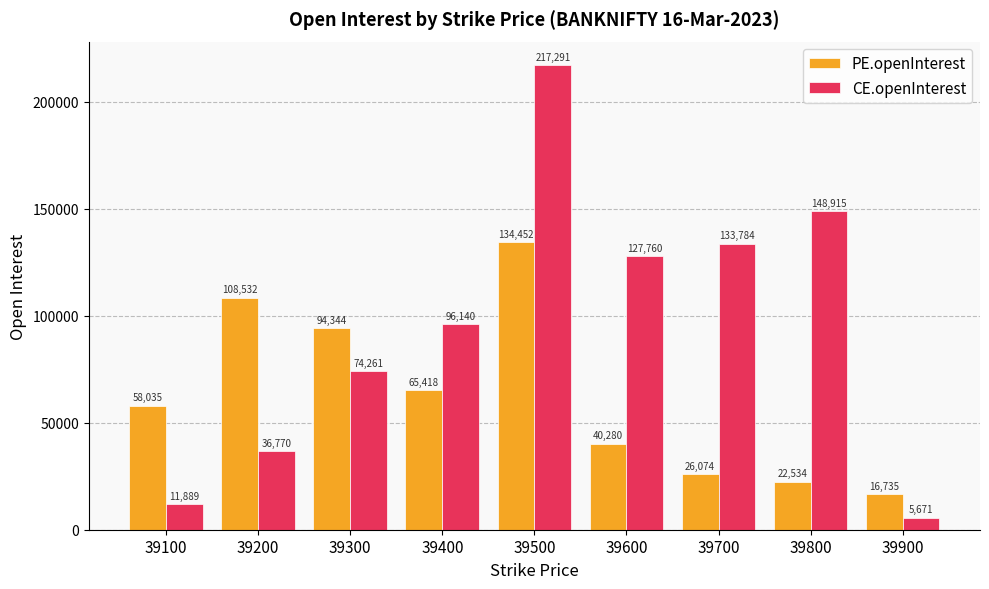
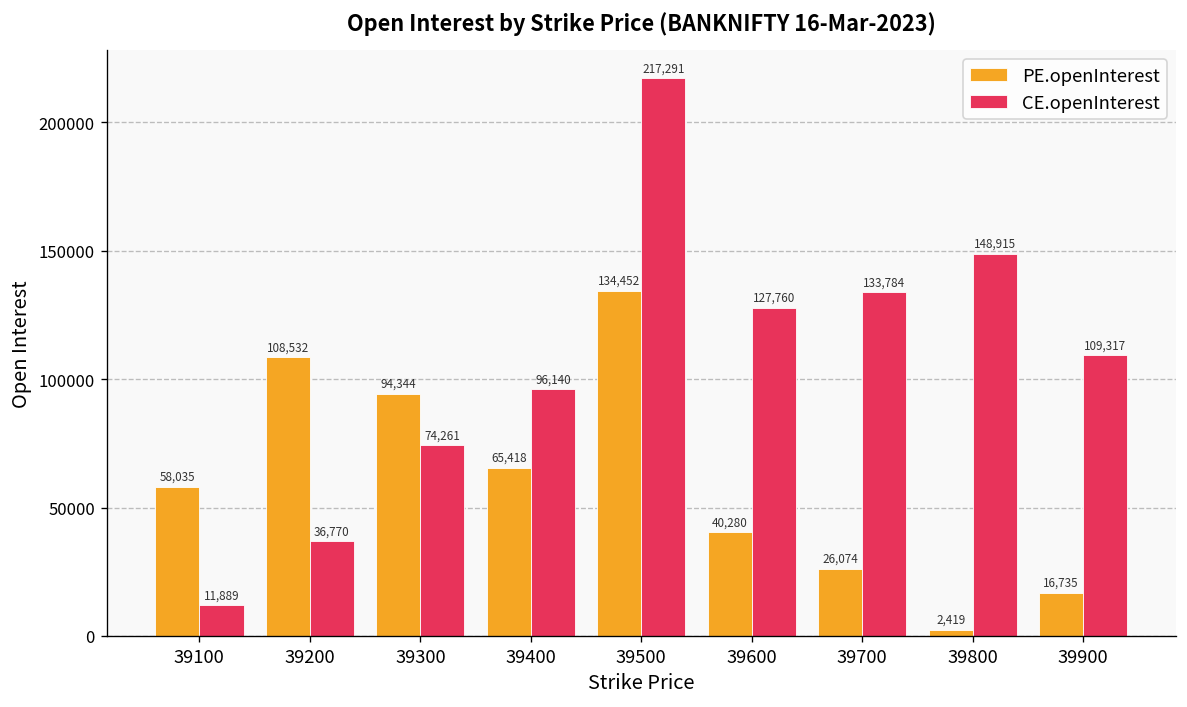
  {
    "PE.openInterest": {
      "39100": "58,035",
      "39400": "65,418",
      "39500": "134,452",
      "39600": "40,280",
      "39700": "26,074",
-     "39800": "22,534",
+     "39800": "2,419",
      "39900": "16,735"
    },
    "CE.openInterest": {
      "39100": "11,889",
      "39200": "36,770",
      "39300": "74,261",
      "39400": "96,140",
      "39500": "217,291",
      "39600": "127,760",
      "39700": "133,784",
      "39800": "148,915",
-     "39900": "5,671"
+     "39900": "109,317"
    }
  }
